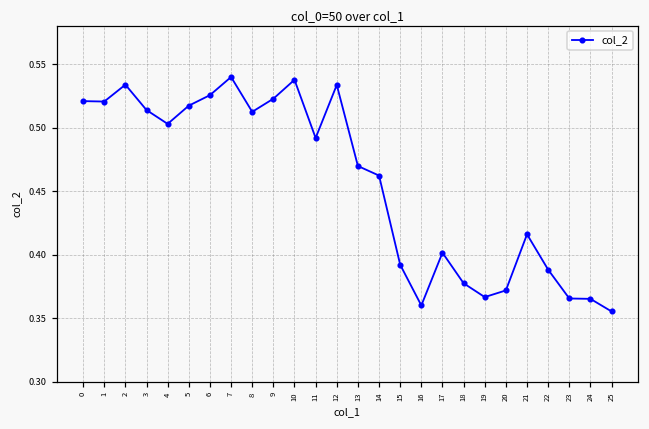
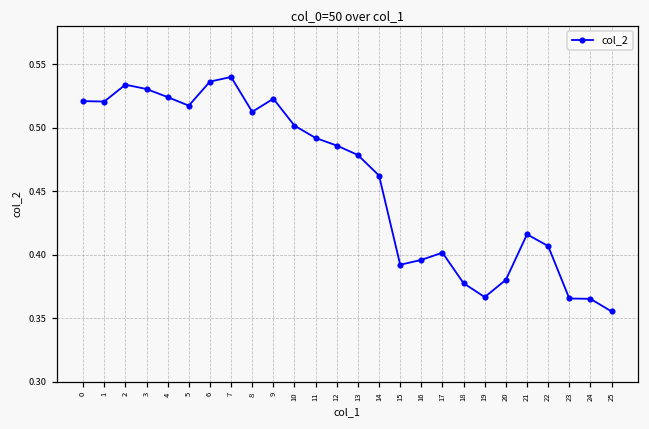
  {
    "0": 0.521,
    "1": 0.520,
    "2": 0.534,
-   "3": 0.514,
-   "4": 0.503,
+   "3": 0.530,
+   "4": 0.524,
    "5": 0.517,
-   "6": 0.525,
+   "6": 0.536,
    "7": 0.540,
    "8": 0.512,
    "9": 0.523,
-   "10": 0.538,
+   "10": 0.501,
    "11": 0.492,
-   "12": 0.534,
-   "13": 0.470,
+   "12": 0.486,
+   "13": 0.478,
    "14": 0.462,
    "15": 0.392,
-   "16": 0.360,
+   "16": 0.396,
    "17": 0.401,
    "18": 0.377,
    "19": 0.366,
-   "20": 0.372,
+   "20": 0.380,
    "21": 0.416,
-   "22": 0.388,
+   "22": 0.407,
    "23": 0.365,
    "24": 0.365,
    "25": 0.355
  }
